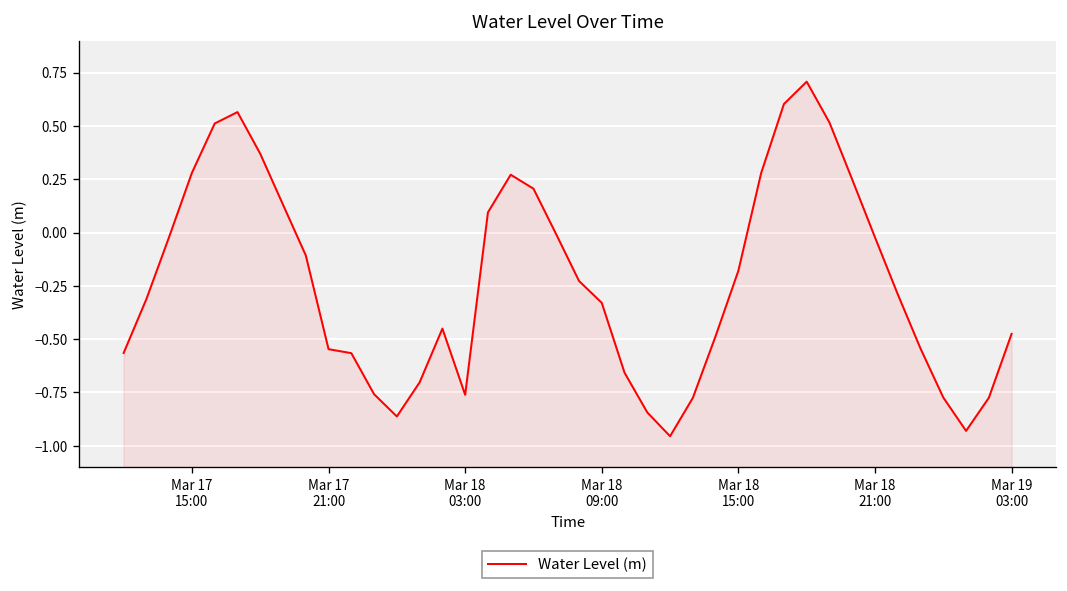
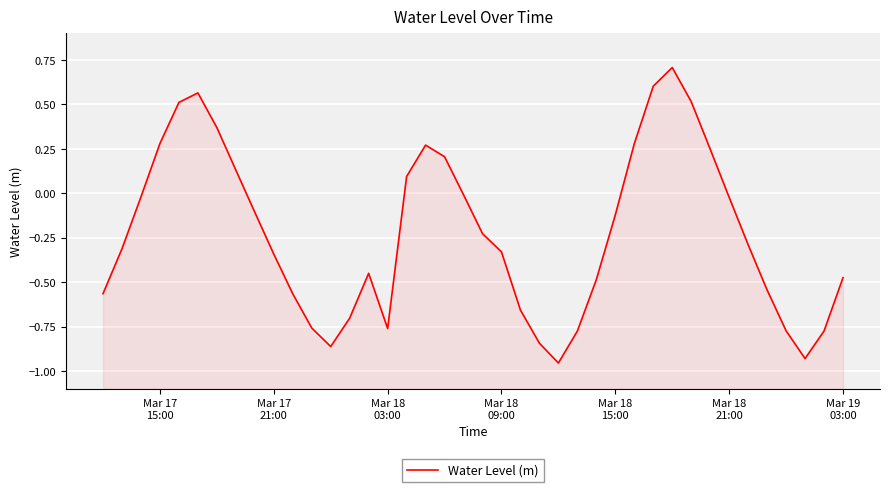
  {
    "Mar 17 15:00": 0.28,
-   "Mar 17 21:00": -0.55,
+   "Mar 17 21:00": -0.34,
    "Mar 18 03:00": -0.76,
    "Mar 18 09:00": -0.33,
-   "Mar 18 15:00": -0.18,
+   "Mar 18 15:00": -0.12,
    "Mar 18 21:00": -0.02,
    "Mar 19 03:00": -0.48
  }
